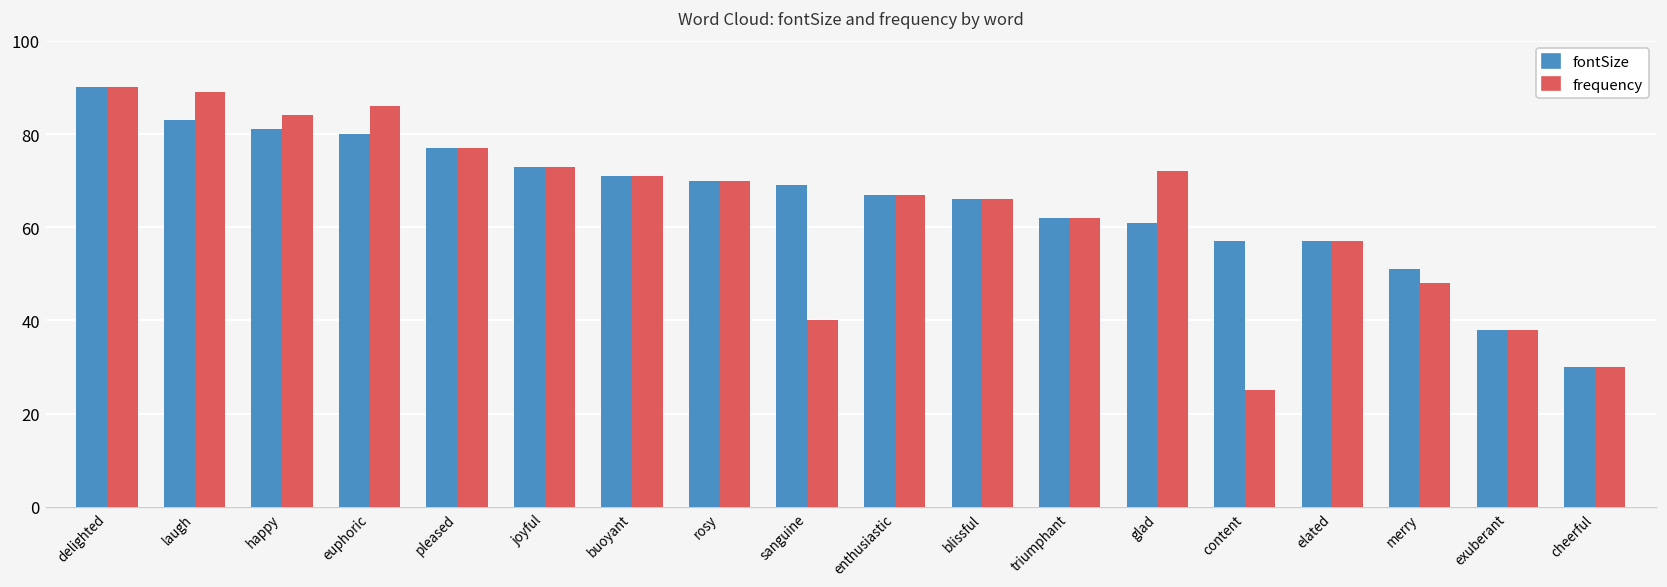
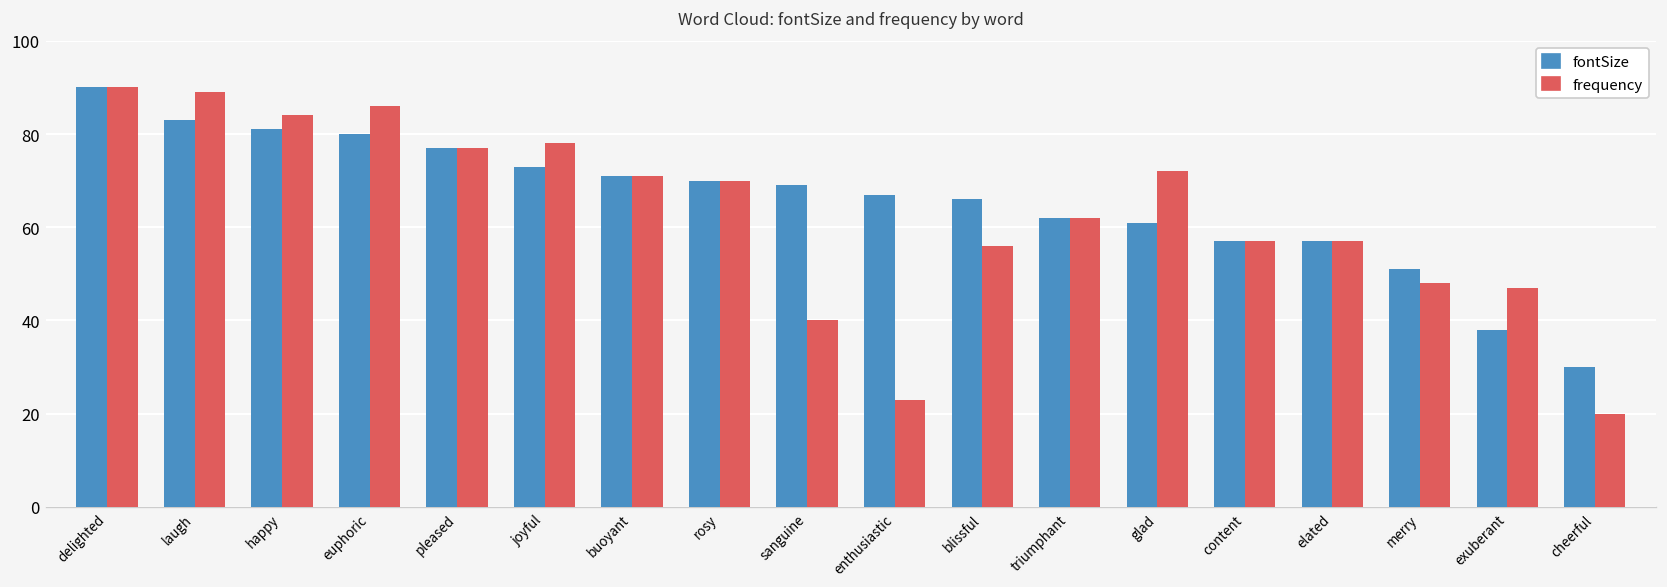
  {
    "fontSize": {
      "delighted": 90,
      "laugh": 83,
      "happy": 81,
      "euphoric": 80,
      "pleased": 77,
      "joyful": 73,
      "buoyant": 71,
      "rosy": 70,
      "sanguine": 69,
      "enthusiastic": 67,
      "blissful": 66,
      "triumphant": 62,
      "glad": 61,
      "content": 57,
      "elated": 57,
      "merry": 51,
      "exuberant": 38,
      "cheerful": 30
    },
    "frequency": {
      "delighted": 90,
      "laugh": 89,
      "happy": 84,
      "euphoric": 86,
      "pleased": 77,
-     "joyful": 73,
+     "joyful": 78,
      "buoyant": 71,
      "rosy": 70,
      "sanguine": 40,
-     "enthusiastic": 67,
-     "blissful": 66,
+     "enthusiastic": 23,
+     "blissful": 56,
      "triumphant": 62,
      "glad": 72,
-     "content": 25,
+     "content": 57,
      "elated": 57,
      "merry": 48,
-     "exuberant": 38,
-     "cheerful": 30
+     "exuberant": 47,
+     "cheerful": 20
    }
  }
